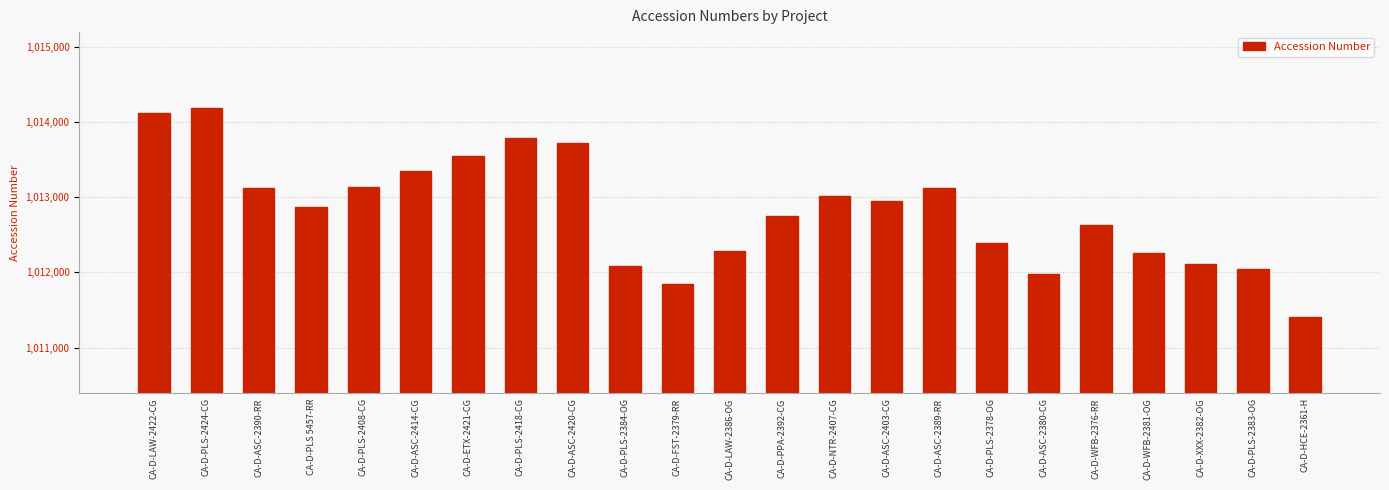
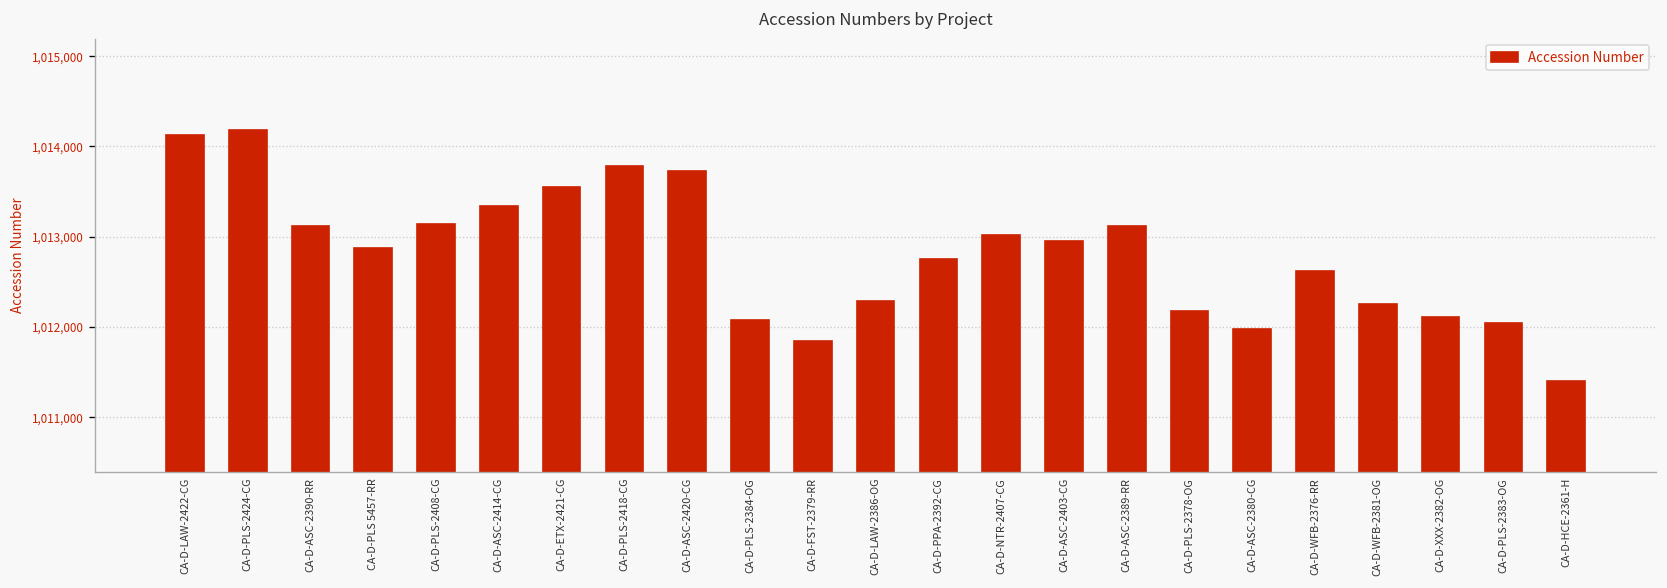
  {
    "CA-D-LAW-2422-CG": "1,014,100",
    "CA-D-PLS-2424-CG": "1,014,200",
    "CA-D-ASC-2390-RR": "1,013,100",
    "CA-D-PLS 5457-RR": "1,012,900",
    "CA-D-PLS-2408-CG": "1,013,100",
    "CA-D-ASC-2414-CG": "1,013,300",
    "CA-D-ETX-2421-CG": "1,013,600",
    "CA-D-PLS-2418-CG": "1,013,800",
    "CA-D-ASC-2420-CG": "1,013,700",
    "CA-D-PLS-2384-OG": "1,012,100",
    "CA-D-FST-2379-RR": "1,011,800",
    "CA-D-LAW-2386-OG": "1,012,300",
    "CA-D-PPA-2392-CG": "1,012,700",
    "CA-D-NTR-2407-CG": "1,013,000",
    "CA-D-ASC-2403-CG": "1,013,000",
    "CA-D-ASC-2389-RR": "1,013,100",
-   "CA-D-PLS-2378-OG": "1,012,400",
+   "CA-D-PLS-2378-OG": "1,012,200",
    "CA-D-ASC-2380-CG": "1,012,000",
    "CA-D-WFB-2376-RR": "1,012,600",
    "CA-D-WFB-2381-OG": "1,012,300",
    "CA-D-XXX-2382-OG": "1,012,100",
    "CA-D-PLS-2383-OG": "1,012,000",
    "CA-D-HCE-2361-H": "1,011,400"
  }
